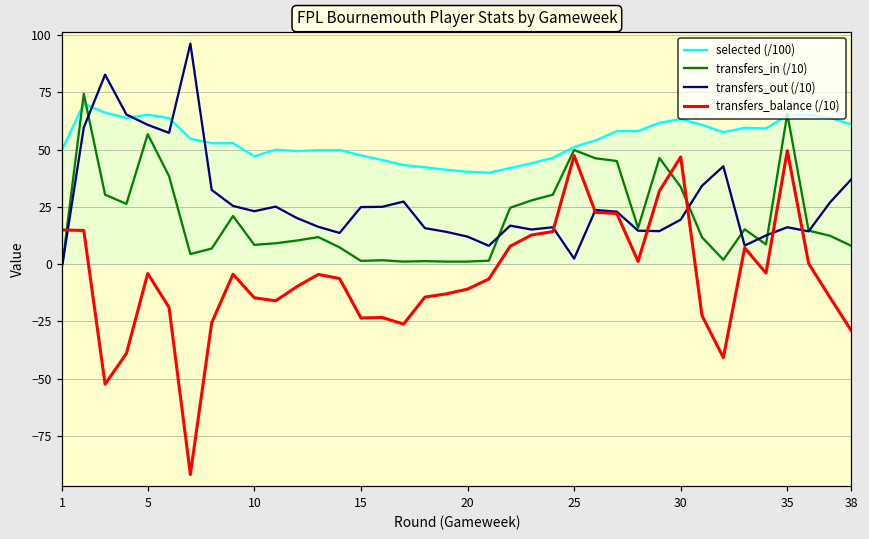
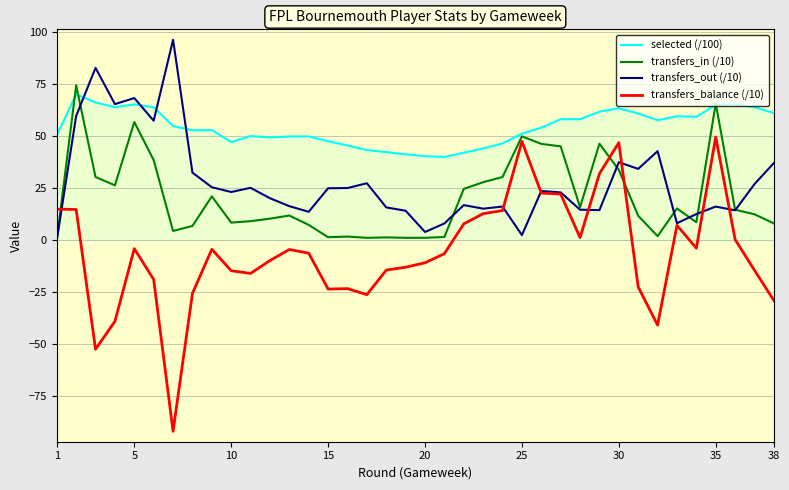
  {
    "selected (/100)": {
      "1": 50,
      "5": 65,
      "10": 47,
      "15": 48,
      "20": 40,
      "25": 51,
      "30": 63,
      "38": 61
    },
    "transfers_in (/10)": {
      "5": 57,
      "10": 8,
      "15": 1,
      "20": 1,
      "25": 50,
      "30": 34,
      "38": 8
    },
    "transfers_out (/10)": {
-     "5": 61,
+     "5": 68,
      "10": 23,
      "15": 25,
-     "20": 12,
+     "20": 4,
      "25": 2,
-     "30": 19,
+     "30": 37,
      "35": 16,
      "38": 37
    },
    "transfers_balance (/10)": {
      "1": 15,
      "5": -4,
      "10": -15,
      "15": -24,
      "20": -11,
      "25": 47,
      "30": 47,
      "35": 50,
      "38": -29
    }
  }
